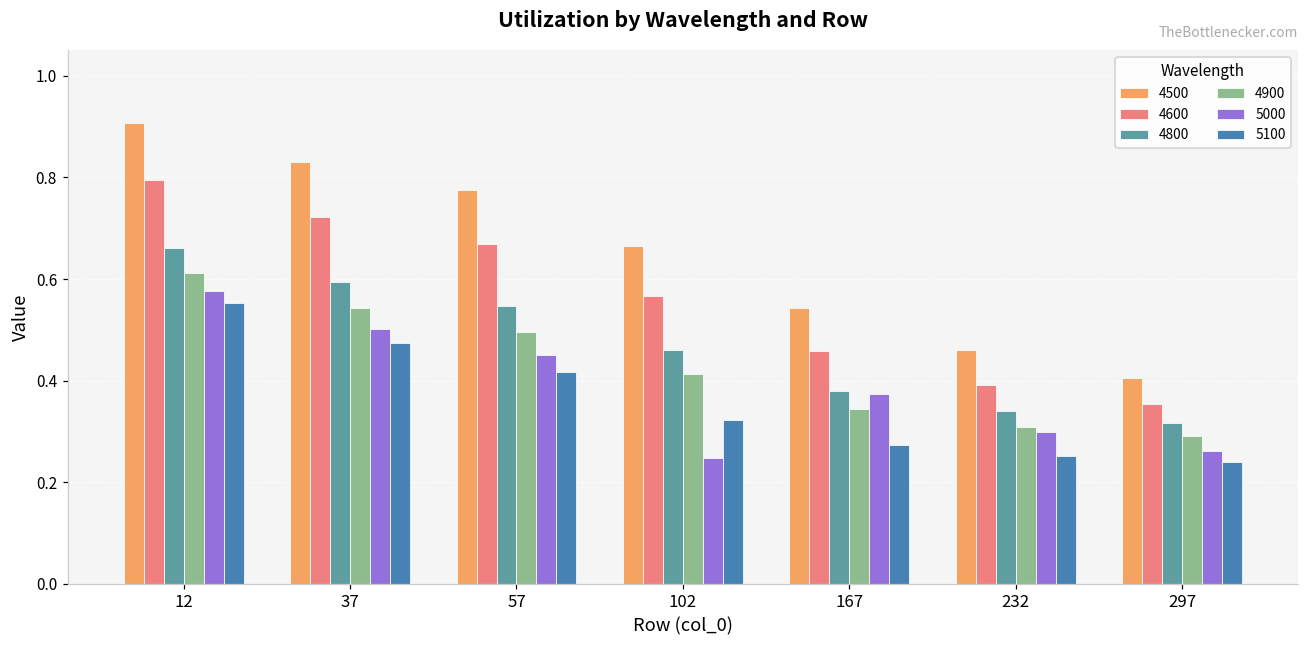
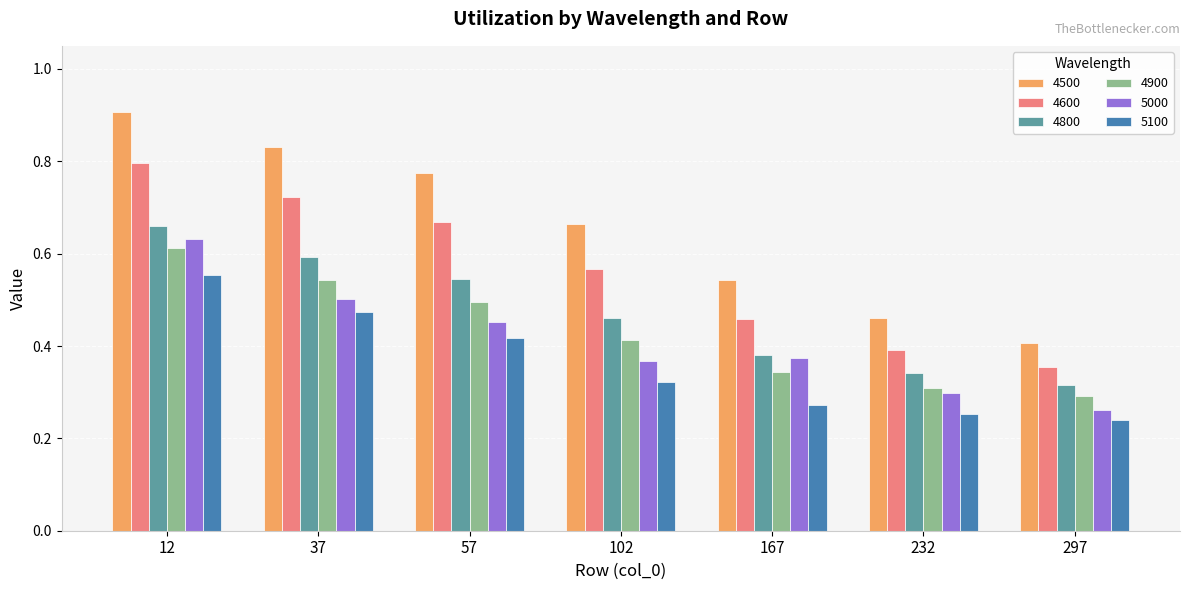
  {
    "5000": {
-     "12": 0.58,
+     "12": 0.63,
      "37": 0.50,
      "57": 0.45,
-     "102": 0.25,
+     "102": 0.37,
      "167": 0.37,
      "232": 0.30,
      "297": 0.26
    }
  }
